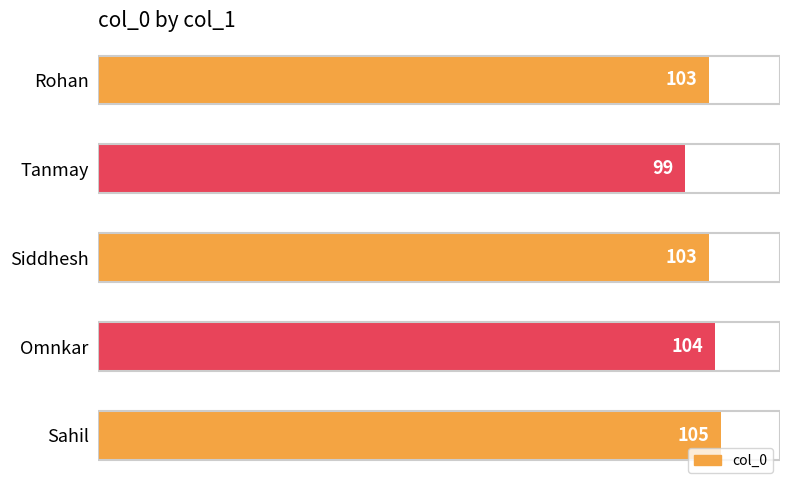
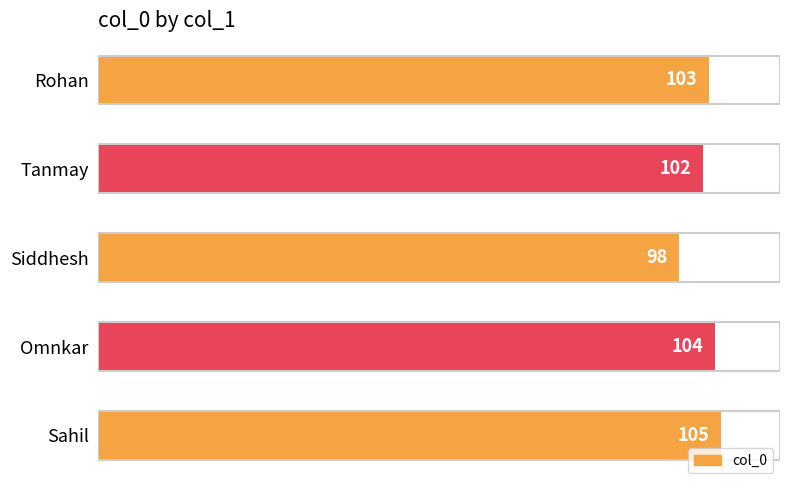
  {
    "Rohan": 103,
-   "Tanmay": 99,
-   "Siddhesh": 103,
+   "Tanmay": 102,
+   "Siddhesh": 98,
    "Omnkar": 104,
    "Sahil": 105
  }
